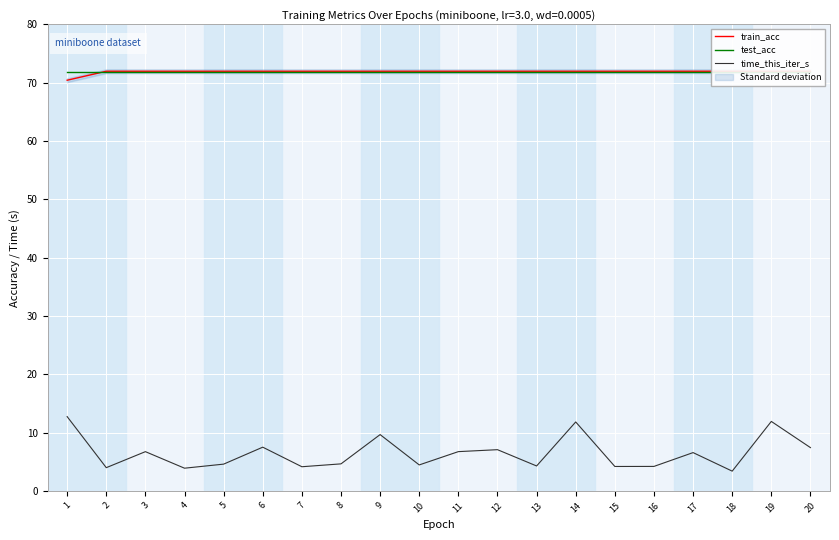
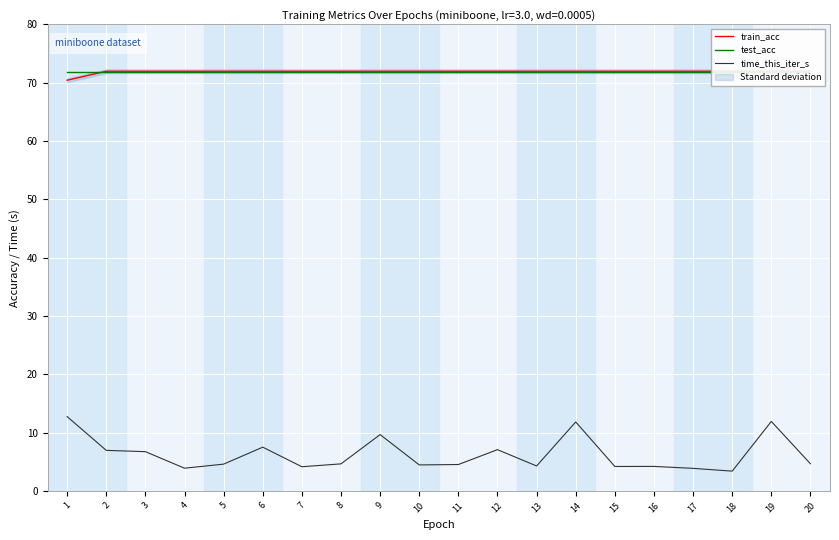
  {
    "test_acc": {
      "1": 72
    },
    "time_this_iter_s": {
      "1": 13,
-     "2": 4,
+     "2": 7,
      "3": 7,
      "4": 4,
      "5": 5,
      "6": 8,
      "7": 4,
      "8": 5,
      "9": 10,
      "10": 4,
-     "11": 7,
+     "11": 5,
      "12": 7,
      "13": 4,
      "14": 12,
      "15": 4,
      "16": 4,
-     "17": 7,
+     "17": 4,
      "18": 3,
      "19": 12,
-     "20": 7
+     "20": 5
    }
  }
